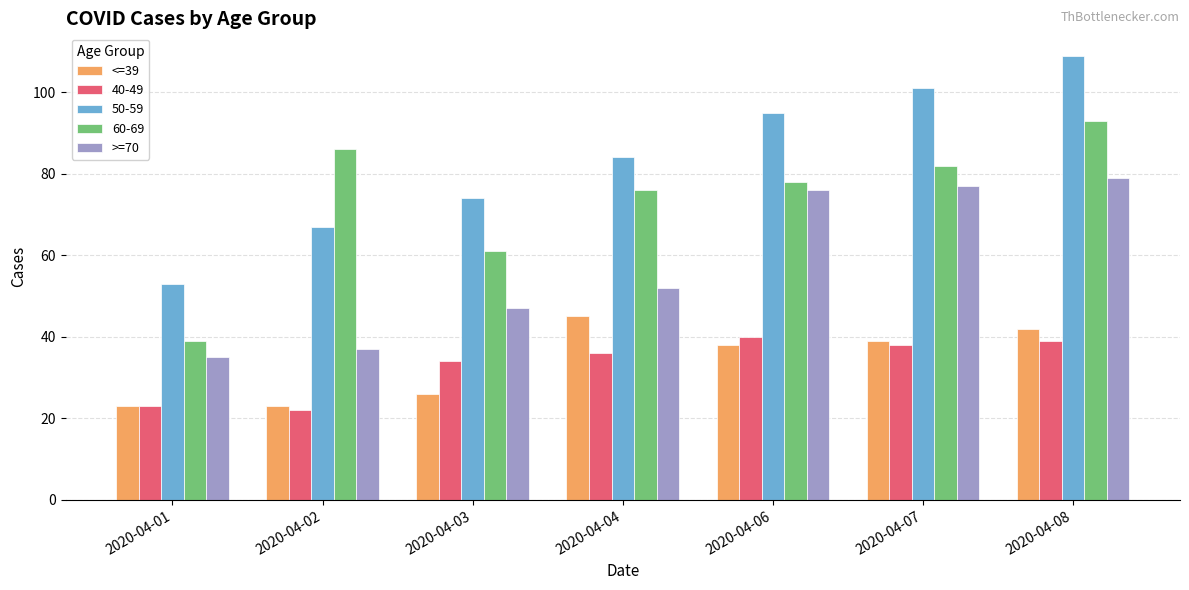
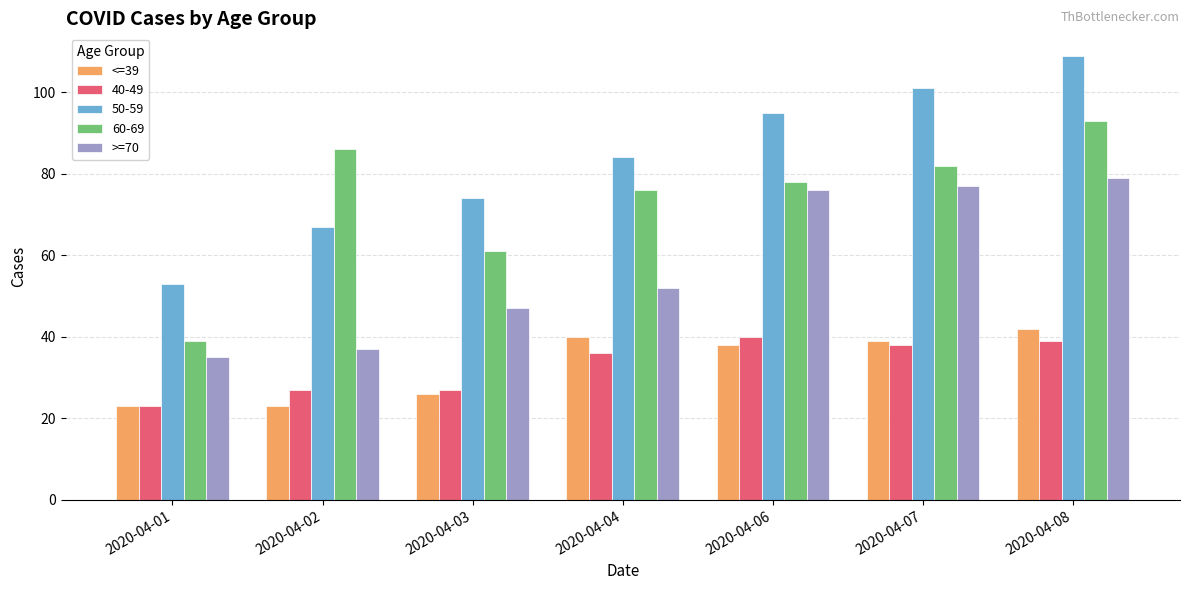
  {
    "<=39": {
      "2020-04-01": 23,
      "2020-04-02": 23,
      "2020-04-03": 26,
-     "2020-04-04": 45,
+     "2020-04-04": 40,
      "2020-04-06": 38,
      "2020-04-07": 39,
      "2020-04-08": 42
    },
    "40-49": {
      "2020-04-01": 23,
-     "2020-04-02": 22,
-     "2020-04-03": 34,
+     "2020-04-02": 27,
+     "2020-04-03": 27,
      "2020-04-04": 36,
      "2020-04-06": 40,
      "2020-04-07": 38,
      "2020-04-08": 39
    },
    "60-69": {
      "2020-04-01": 39,
      "2020-04-02": 86,
      "2020-04-03": 61,
      "2020-04-04": 76,
      "2020-04-06": 78,
      "2020-04-07": 82,
      "2020-04-08": 93
    }
  }
